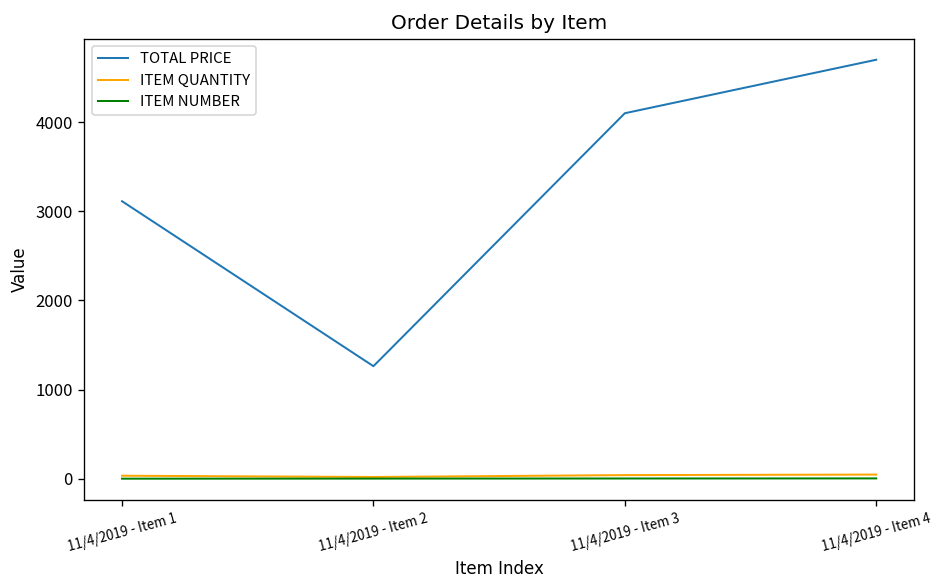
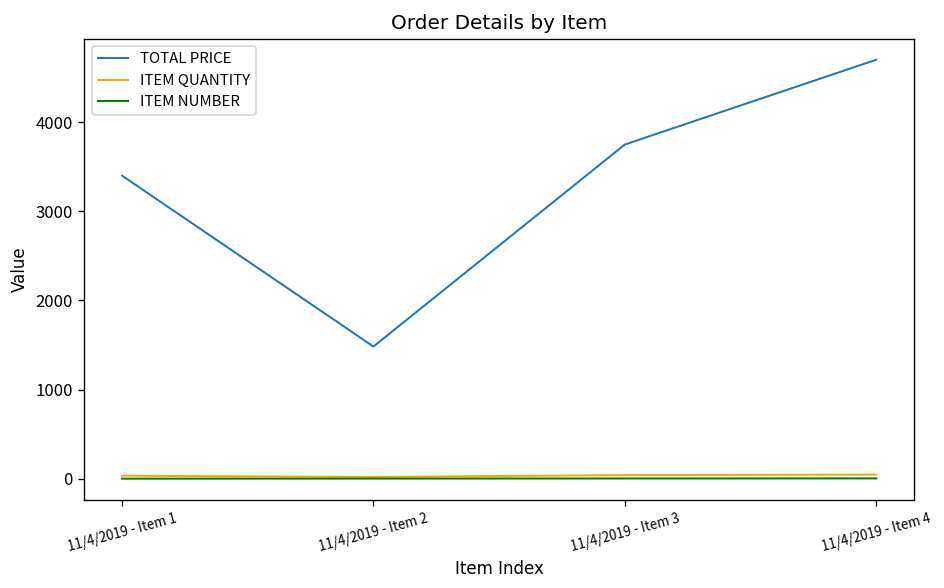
  {
    "TOTAL PRICE": {
-     "11/4/2019 - Item 1": 3100,
-     "11/4/2019 - Item 2": 1300,
-     "11/4/2019 - Item 3": 4100,
+     "11/4/2019 - Item 1": 3400,
+     "11/4/2019 - Item 2": 1500,
+     "11/4/2019 - Item 3": 3700,
      "11/4/2019 - Item 4": 4700
    },
    "ITEM QUANTITY": {
      "11/4/2019 - Item 3": 0,
      "11/4/2019 - Item 4": 0
    },
    "ITEM NUMBER": {
      "11/4/2019 - Item 3": 0,
      "11/4/2019 - Item 4": 0
    }
  }
